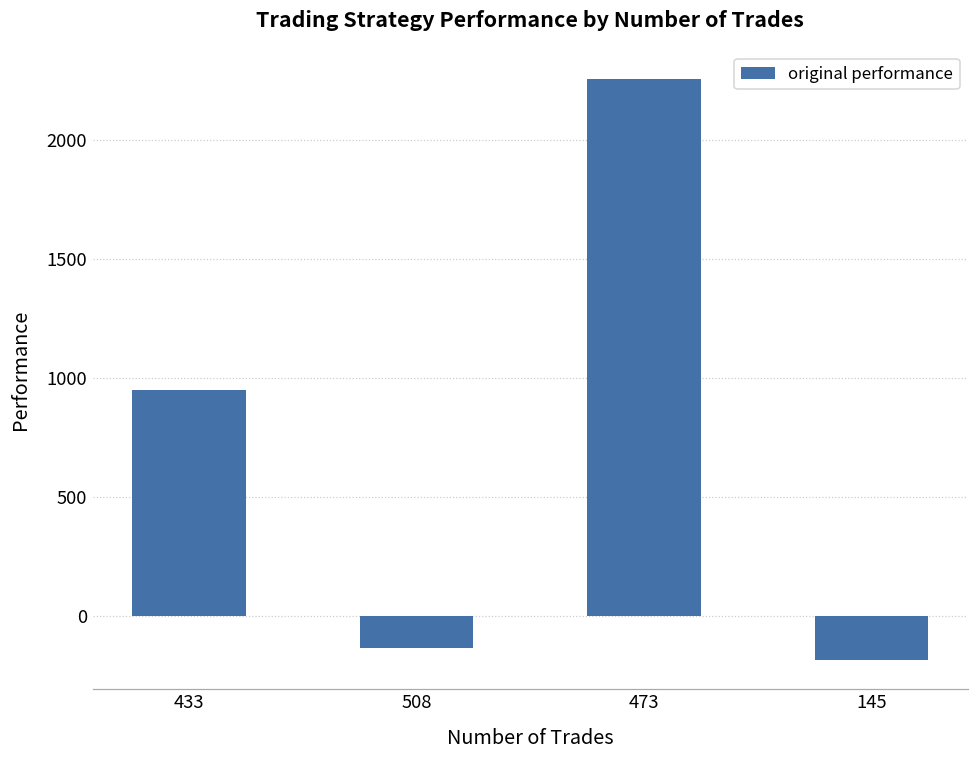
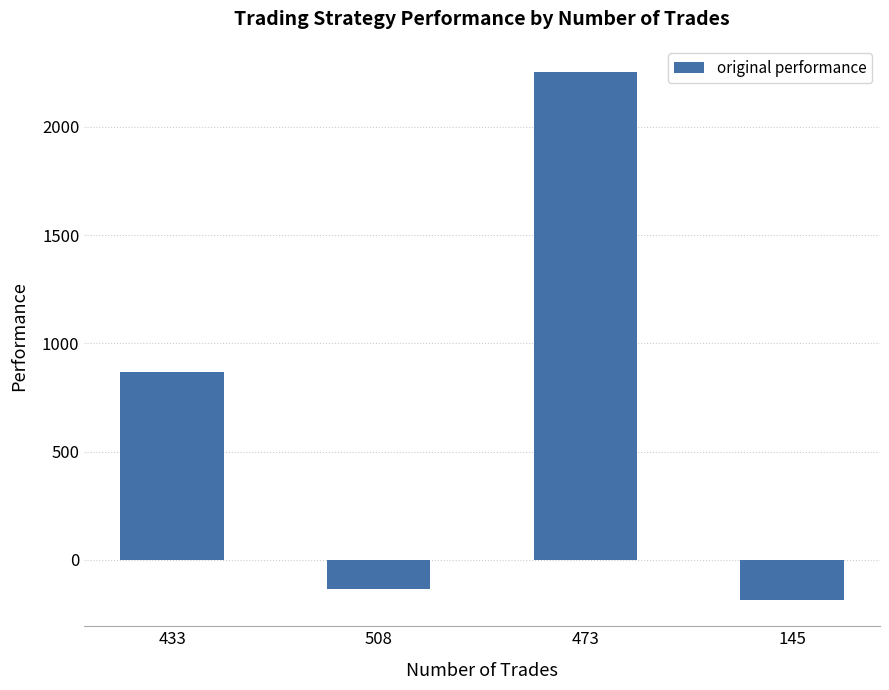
  {
-   "433": 950,
+   "433": 870,
    "508": -130,
    "473": 2250,
    "145": -190
  }
